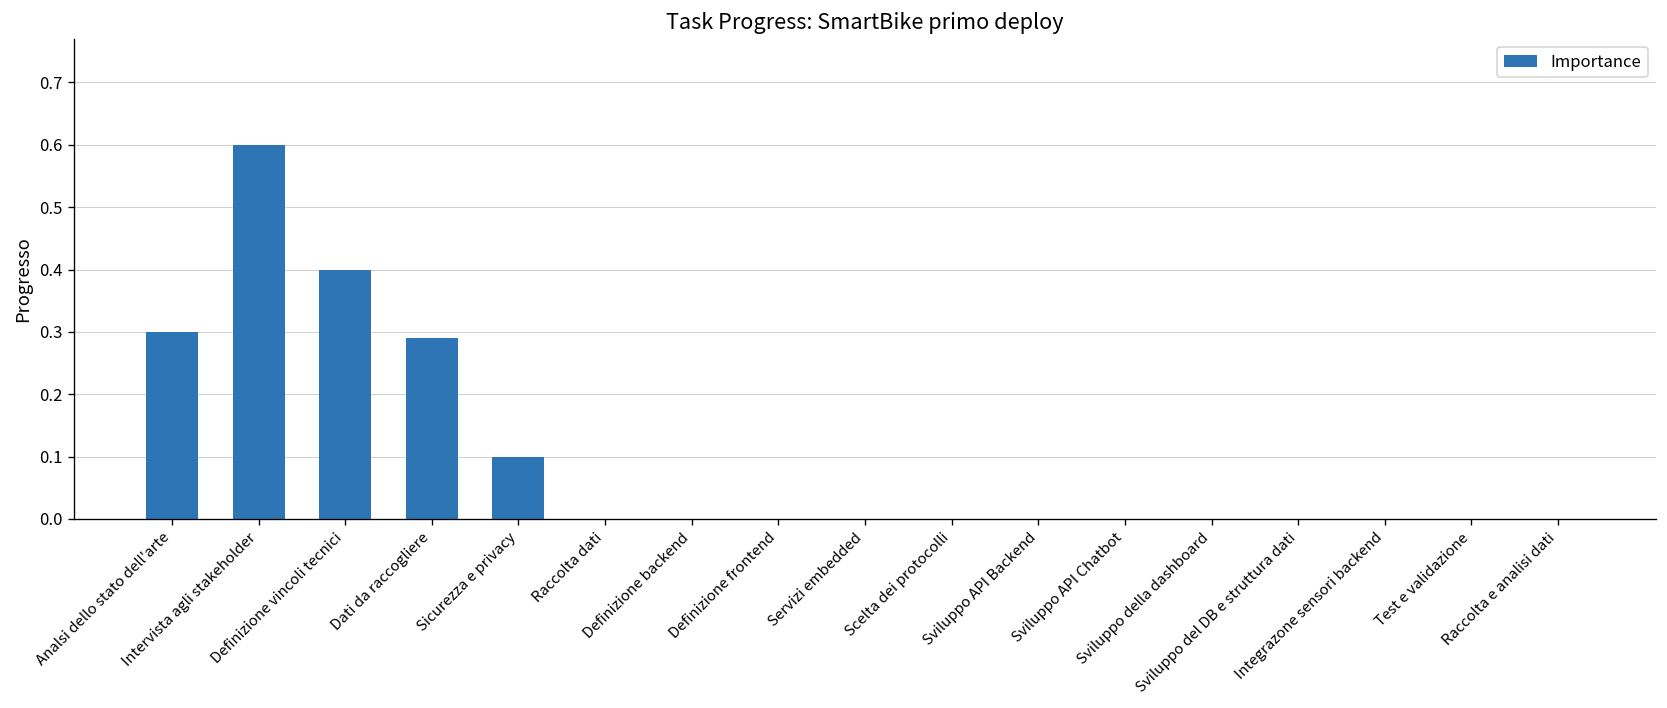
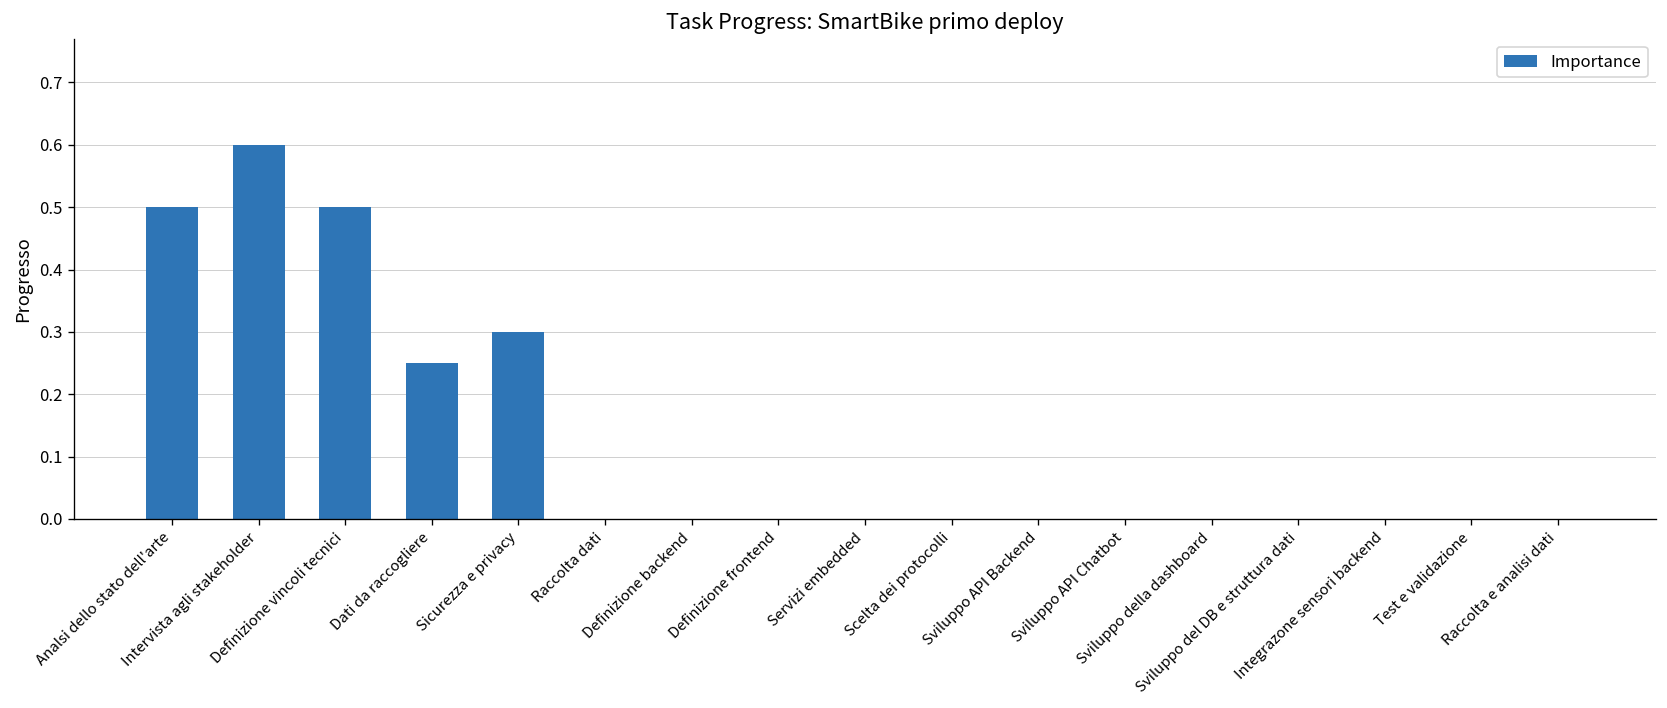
  {
-   "Analsi dello stato dell'arte": 0.3,
+   "Analsi dello stato dell'arte": 0.5,
    "Intervista agli stakeholder": 0.60,
-   "Definizione vincoli tecnici": 0.4,
-   "Dati da raccogliere": 0.29,
-   "Sicurezza e privacy": 0.1,
+   "Definizione vincoli tecnici": 0.5,
+   "Dati da raccogliere": 0.25,
+   "Sicurezza e privacy": 0.3,
    "Raccolta dati": 0.00,
    "Definizione backend": 0.00,
    "Definizione frontend": 0.00,
    "Servizi embedded": 0.00,
    "Scelta dei protocolli": 0.00,
    "Sviluppo API Backend": 0.00,
    "Sviluppo API Chatbot": 0.00,
    "Sviluppo della dashboard": 0.00,
    "Sviluppo del DB e struttura dati": 0.00,
    "Integrazone sensori backend": 0.00,
    "Test e validazione": 0.00,
    "Raccolta e analisi dati": 0.00
  }
